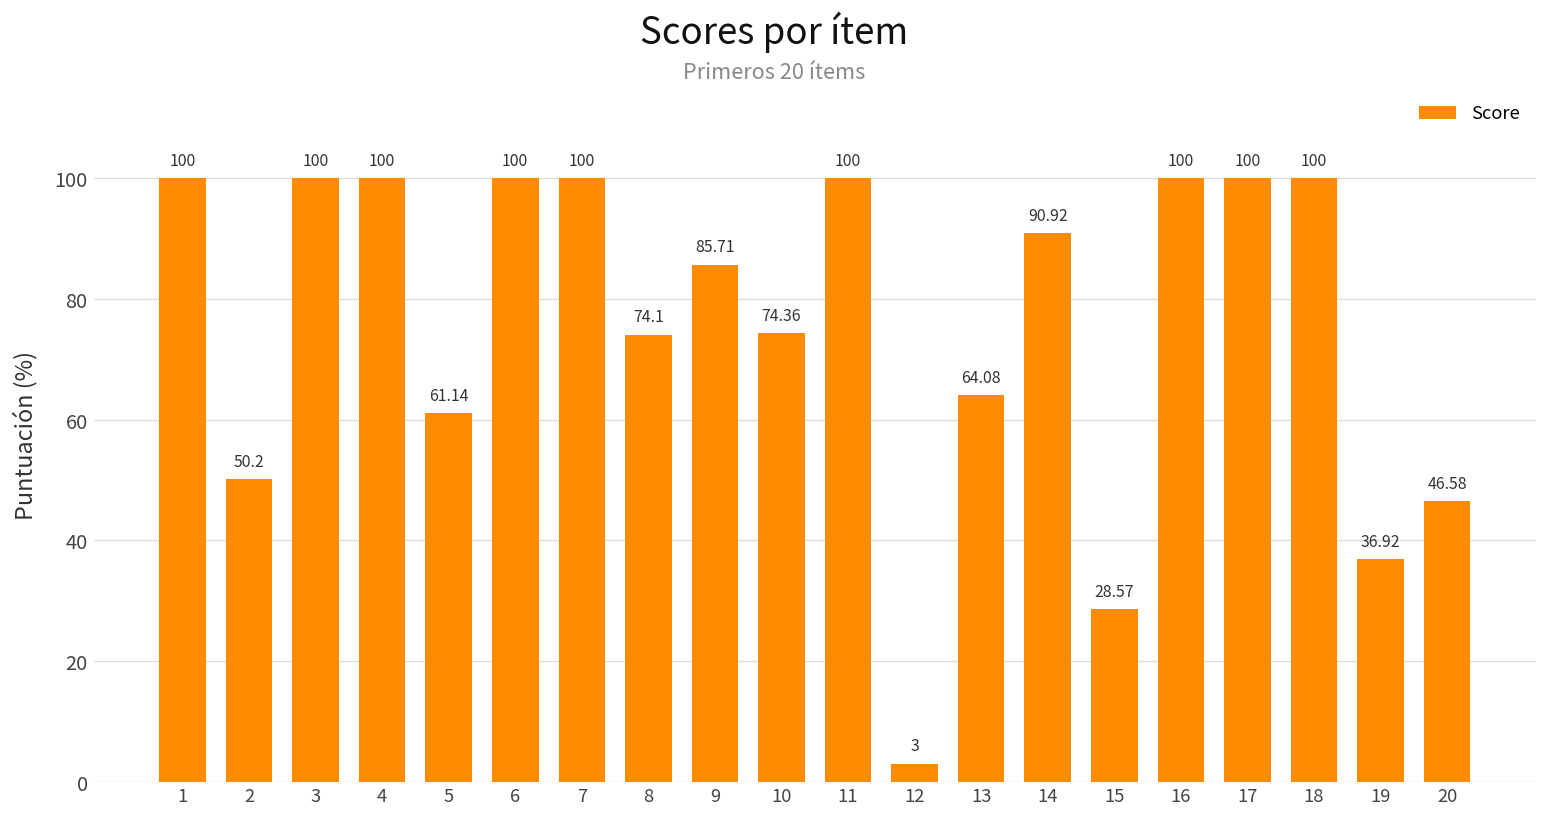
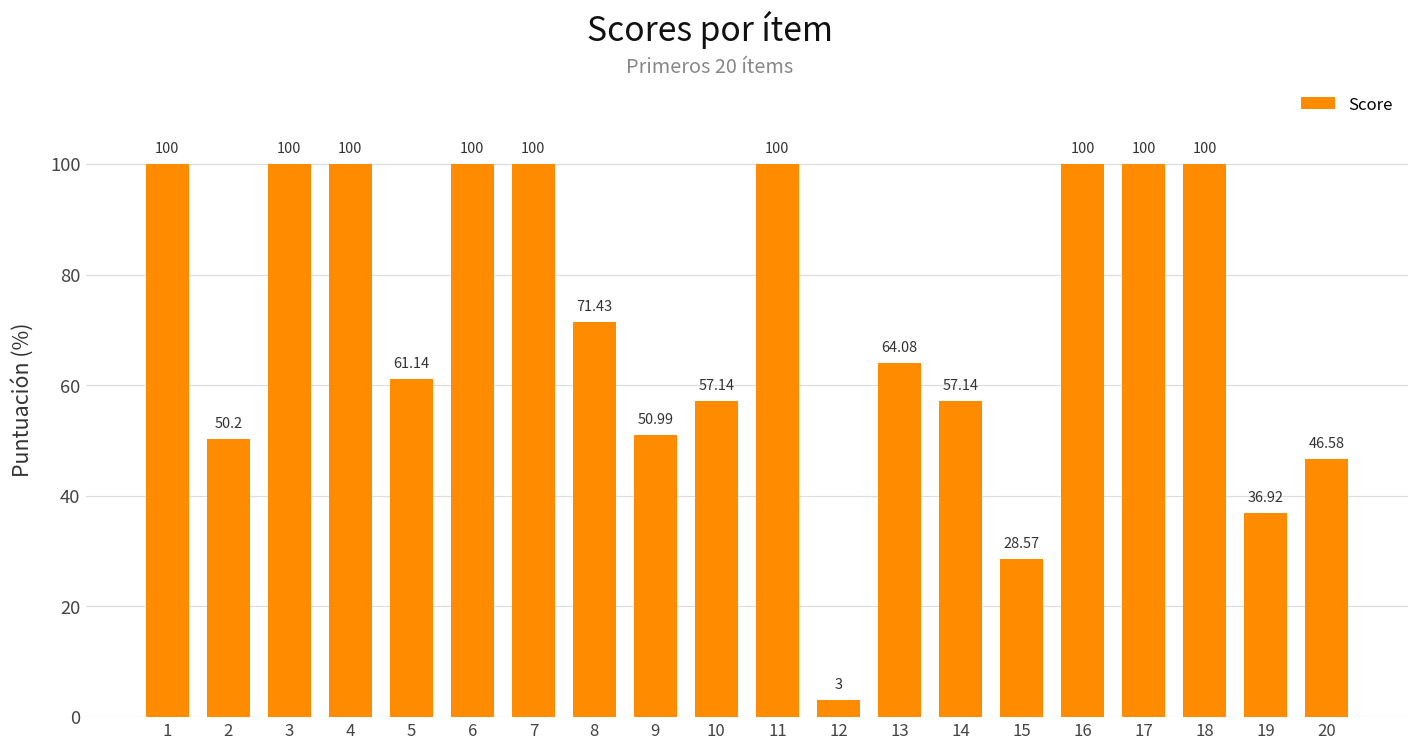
  {
    "1": 100,
    "2": 50.2,
    "3": 100,
    "4": 100,
    "5": 61.14,
    "6": 100,
    "7": 100,
-   "8": 74.1,
-   "9": 85.71,
-   "10": 74.36,
+   "8": 71.43,
+   "9": 50.99,
+   "10": 57.14,
    "11": 100,
    "12": 3,
    "13": 64.08,
-   "14": 90.92,
+   "14": 57.14,
    "15": 28.57,
    "16": 100,
    "17": 100,
    "18": 100,
    "19": 36.92,
    "20": 46.58
  }
